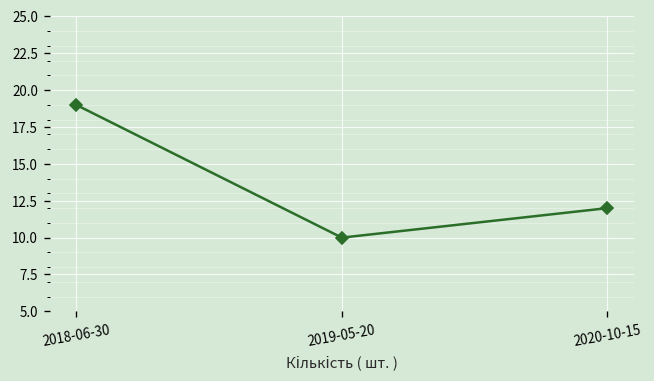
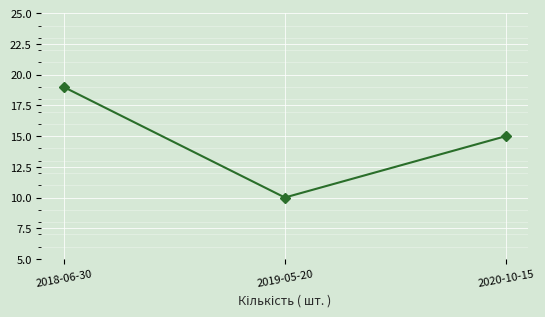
  {
    "2018-06-30": 19,
    "2019-05-20": 10,
-   "2020-10-15": 12
+   "2020-10-15": 15
  }
